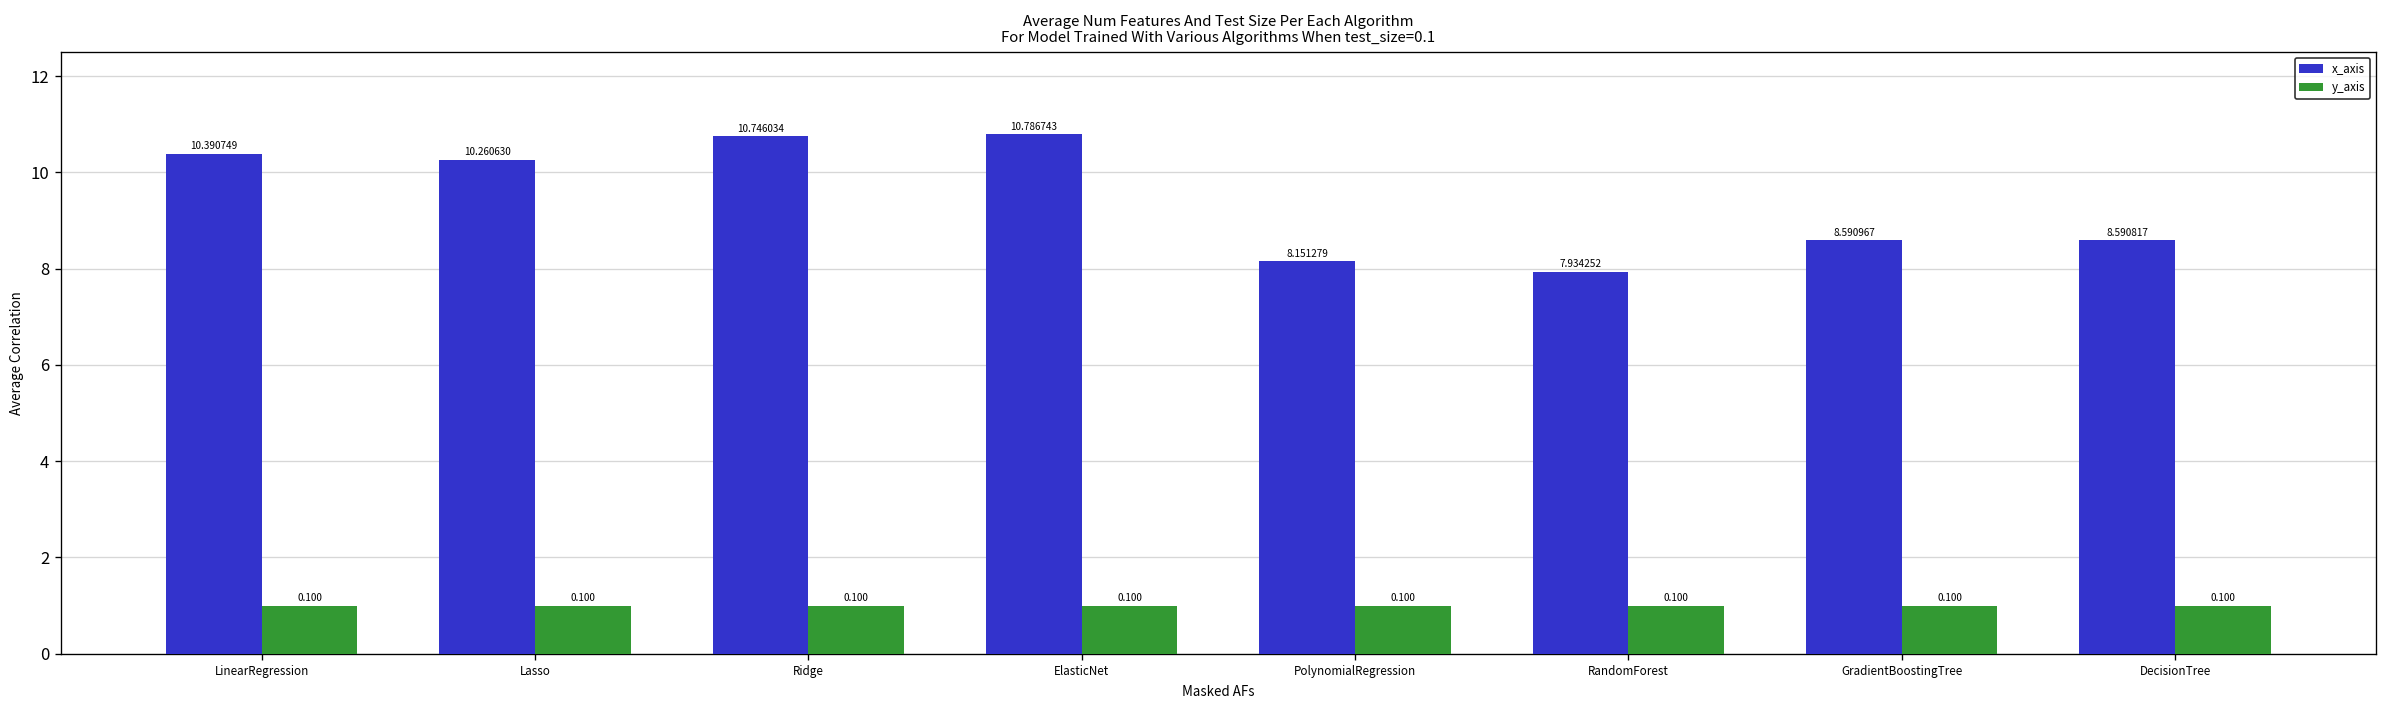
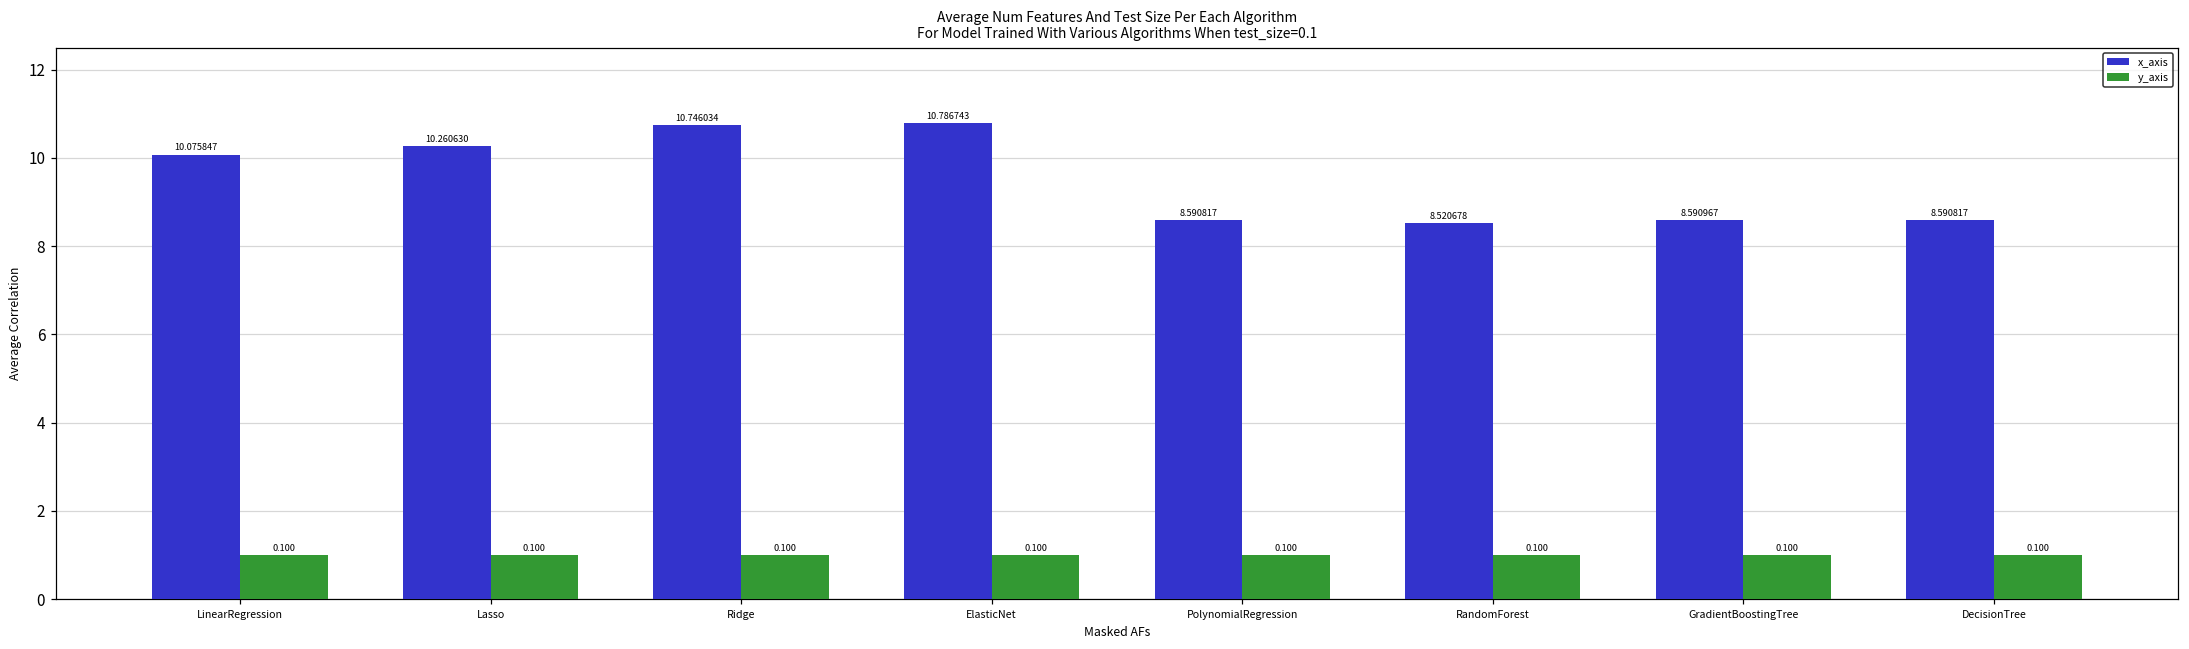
  {
    "x_axis": {
-     "LinearRegression": 10.390749,
+     "LinearRegression": 10.075847,
      "Lasso": 10.260630,
      "Ridge": 10.746034,
      "ElasticNet": 10.786743,
-     "PolynomialRegression": 8.151279,
-     "RandomForest": 7.934252,
+     "PolynomialRegression": 8.590817,
+     "RandomForest": 8.520678,
      "GradientBoostingTree": 8.590967,
      "DecisionTree": 8.590817
    }
  }
